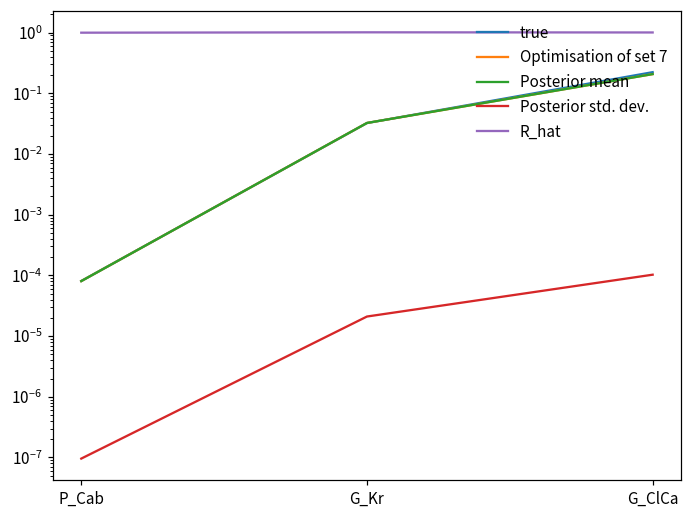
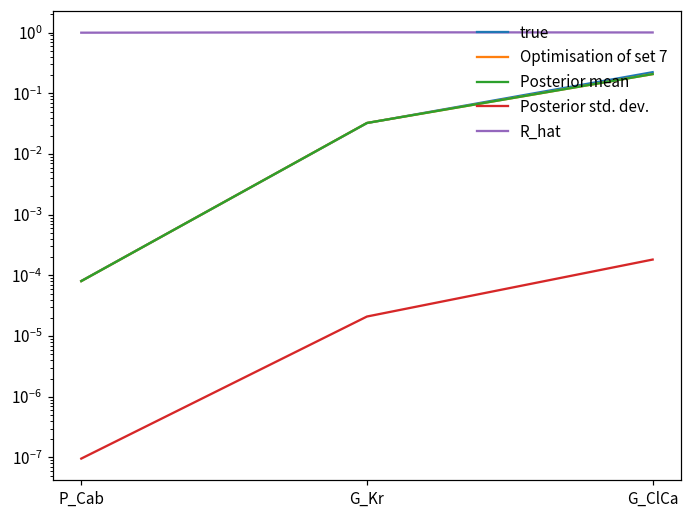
  {
    "Posterior std. dev.": {
      "P_Cab": 0.00000010,
      "G_Kr": 0.00002,
-     "G_ClCa": 0.00010
+     "G_ClCa": 0.00018
    },
    "R_hat": {
      "P_Cab": 1.0,
      "G_Kr": 1.0,
      "G_ClCa": 1.0
    }
  }
